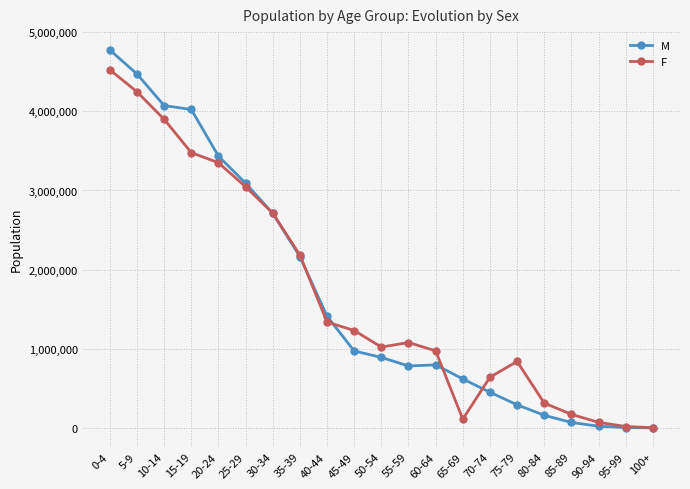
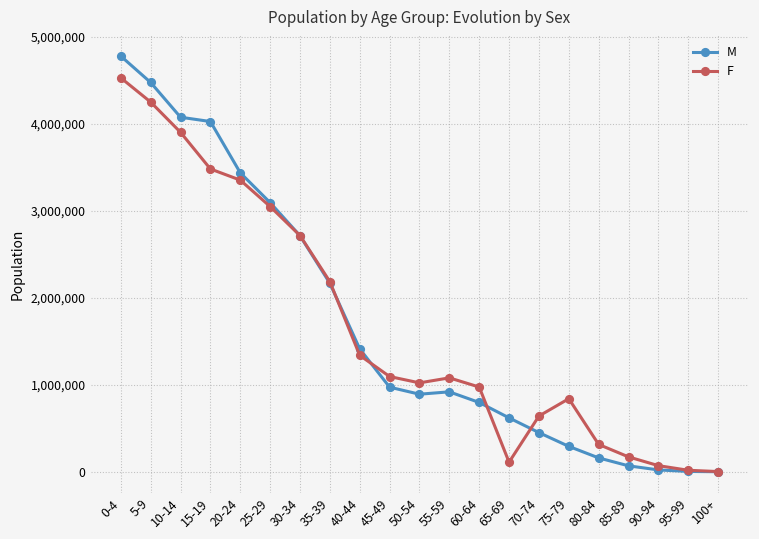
  {
    "M": {
      "0-4": "4,800,000",
      "5-9": "4,500,000",
      "10-14": "4,100,000",
      "15-19": "4,000,000",
      "20-24": "3,400,000",
      "25-29": "3,100,000",
      "40-44": "1,400,000",
      "45-49": "1,000,000",
      "50-54": "900,000",
-     "55-59": "800,000",
+     "55-59": "900,000",
      "60-64": "800,000",
      "65-69": "600,000",
      "70-74": "400,000",
      "75-79": "300,000",
      "80-84": "200,000",
      "85-89": "100,000",
      "90-94": "0"
    },
    "F": {
      "0-4": "4,500,000",
      "5-9": "4,200,000",
      "10-14": "3,900,000",
      "15-19": "3,500,000",
      "20-24": "3,400,000",
      "25-29": "3,000,000",
      "40-44": "1,300,000",
-     "45-49": "1,200,000",
+     "45-49": "1,100,000",
      "50-54": "1,000,000",
      "55-59": "1,100,000",
      "60-64": "1,000,000",
      "65-69": "100,000",
      "70-74": "600,000",
      "75-79": "800,000",
      "80-84": "300,000",
      "85-89": "200,000",
      "90-94": "100,000"
    }
  }
